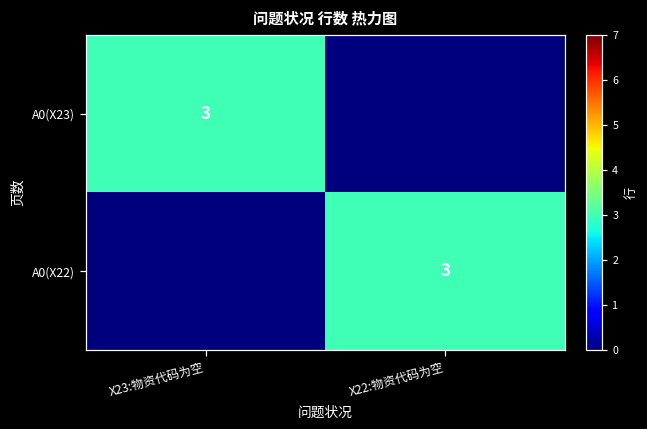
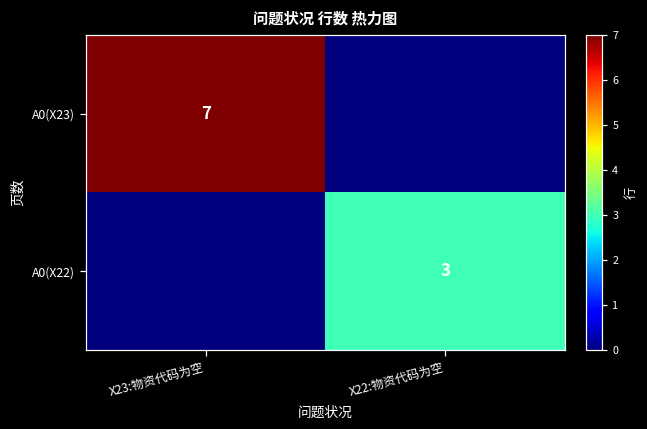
  {
    "A0(X23)": {
-     "X23:物资代码为空": 3
+     "X23:物资代码为空": 7
    },
    "A0(X22)": {
      "X22:物资代码为空": 3
    }
  }
